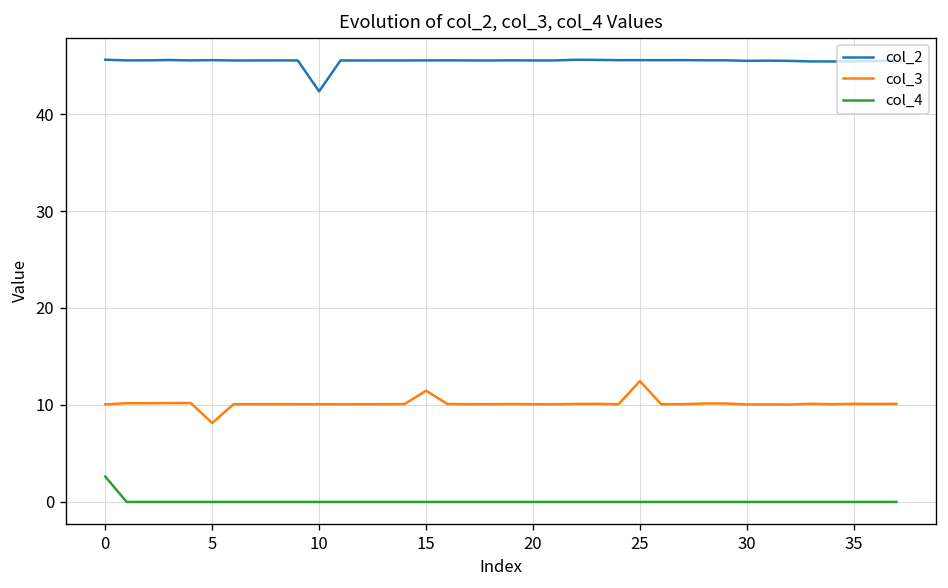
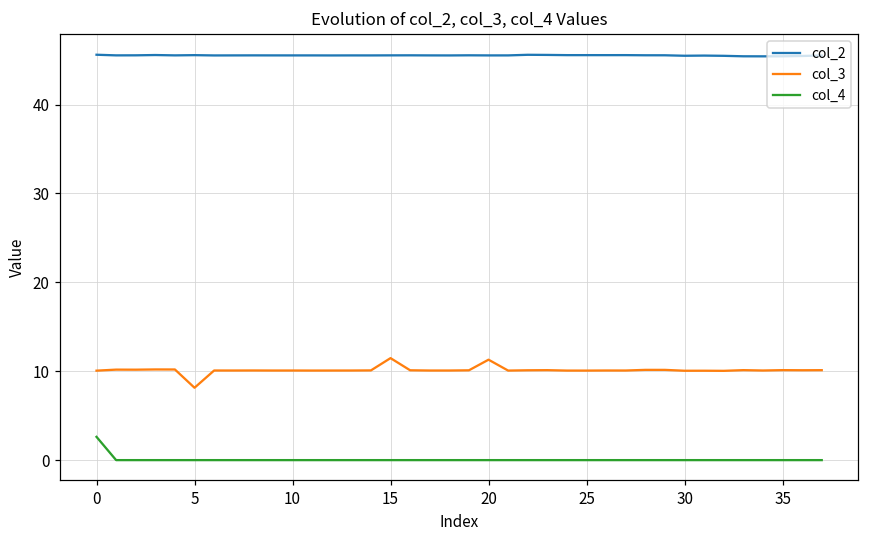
  {
    "col_2": {
      "0": 46,
      "5": 46,
-     "10": 42,
+     "10": 46,
      "15": 46,
      "20": 46,
      "25": 46,
      "30": 45
    },
    "col_3": {
      "0": 10,
      "5": 8,
      "10": 10,
      "15": 11,
-     "20": 10,
-     "25": 12,
+     "20": 11,
+     "25": 10,
      "30": 10,
      "35": 10
    },
    "col_4": {
      "0": 3,
      "5": 0,
      "10": 0,
      "15": 0,
      "20": 0,
      "25": 0,
      "30": 0,
      "35": 0
    }
  }
